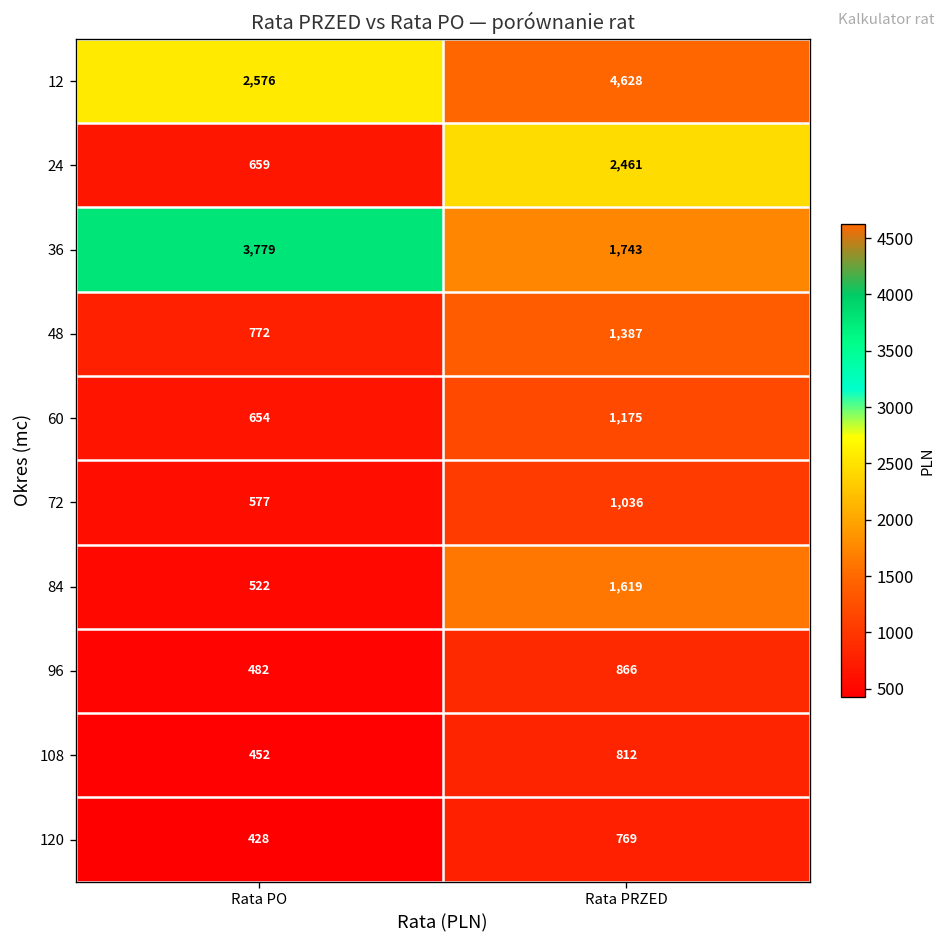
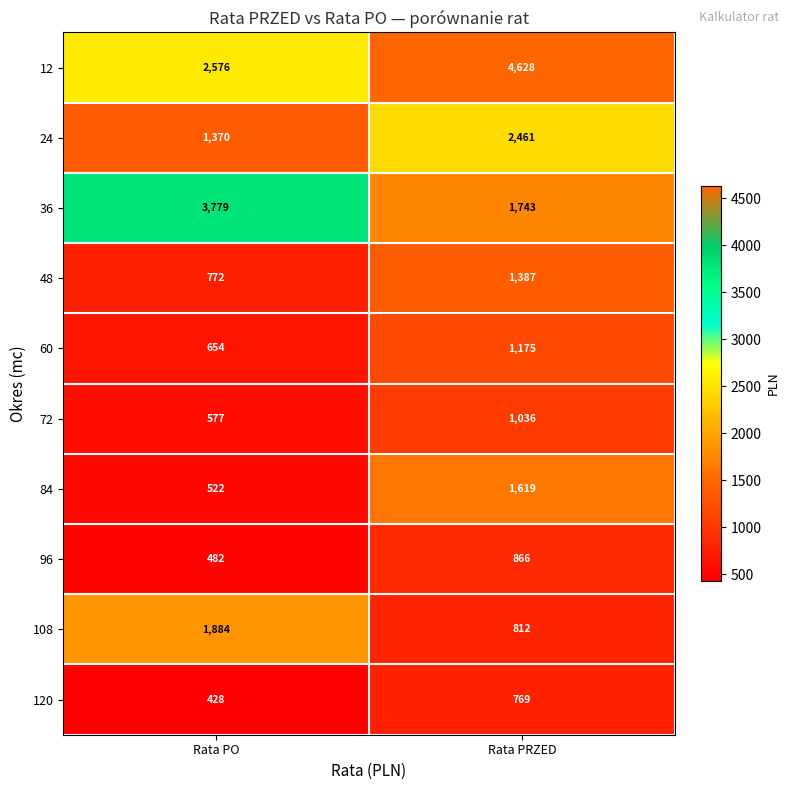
  {
    "12": {
      "Rata PO": "2,576",
      "Rata PRZED": "4,628"
    },
    "24": {
-     "Rata PO": "659",
+     "Rata PO": "1,370",
      "Rata PRZED": "2,461"
    },
    "36": {
      "Rata PO": "3,779",
      "Rata PRZED": "1,743"
    },
    "48": {
      "Rata PO": "772",
      "Rata PRZED": "1,387"
    },
    "60": {
      "Rata PO": "654",
      "Rata PRZED": "1,175"
    },
    "72": {
      "Rata PO": "577",
      "Rata PRZED": "1,036"
    },
    "84": {
      "Rata PO": "522",
      "Rata PRZED": "1,619"
    },
    "96": {
      "Rata PO": "482",
      "Rata PRZED": "866"
    },
    "108": {
-     "Rata PO": "452",
+     "Rata PO": "1,884",
      "Rata PRZED": "812"
    },
    "120": {
      "Rata PO": "428",
      "Rata PRZED": "769"
    }
  }
